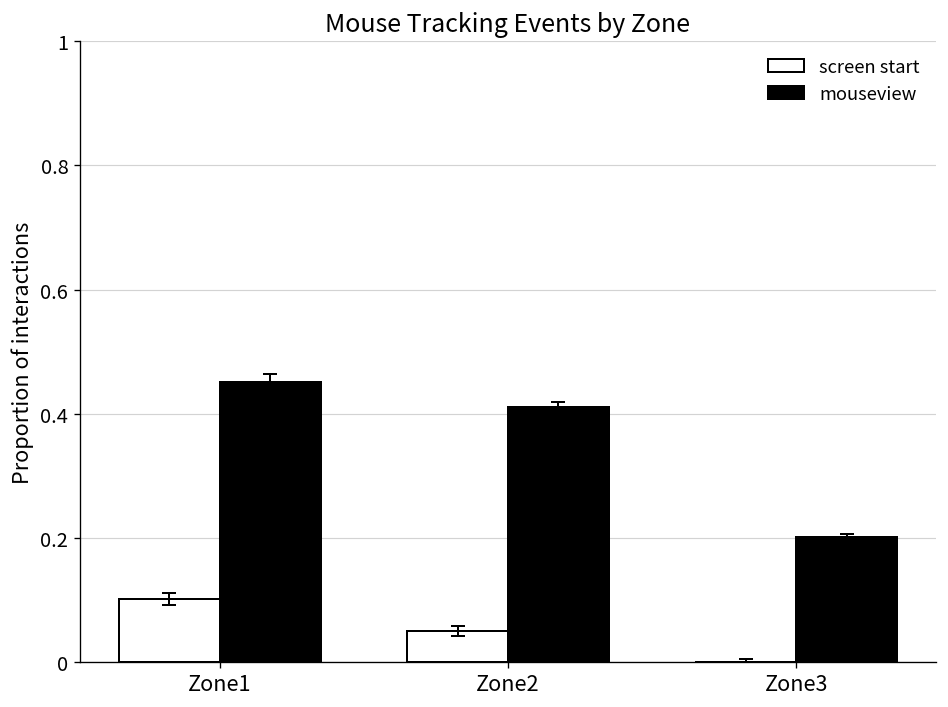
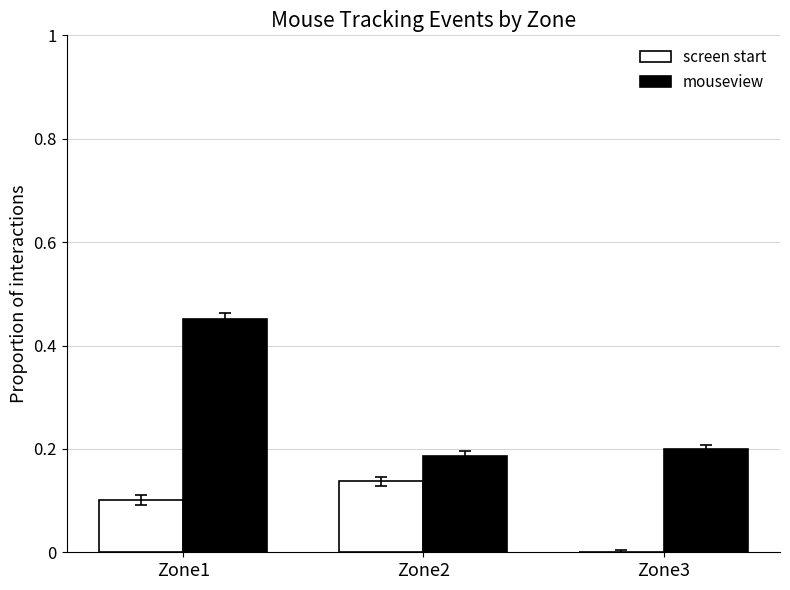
  {
    "screen start": {
      "Zone1": 0.10,
-     "Zone2": 0.05,
+     "Zone2": 0.14,
      "Zone3": 0.00
    },
    "mouseview": {
      "Zone1": 0.45,
-     "Zone2": 0.41,
+     "Zone2": 0.19,
      "Zone3": 0.20
    }
  }
